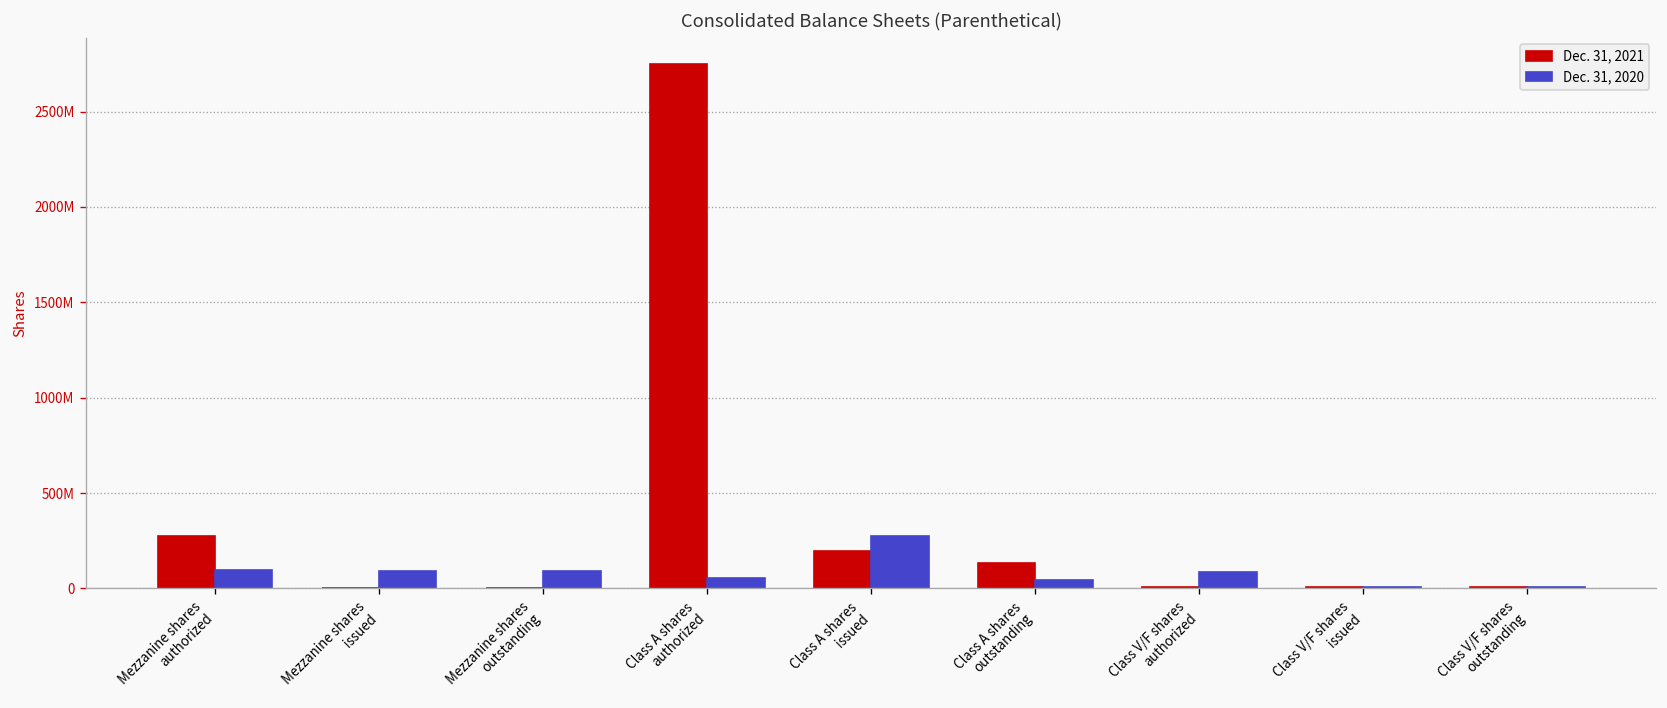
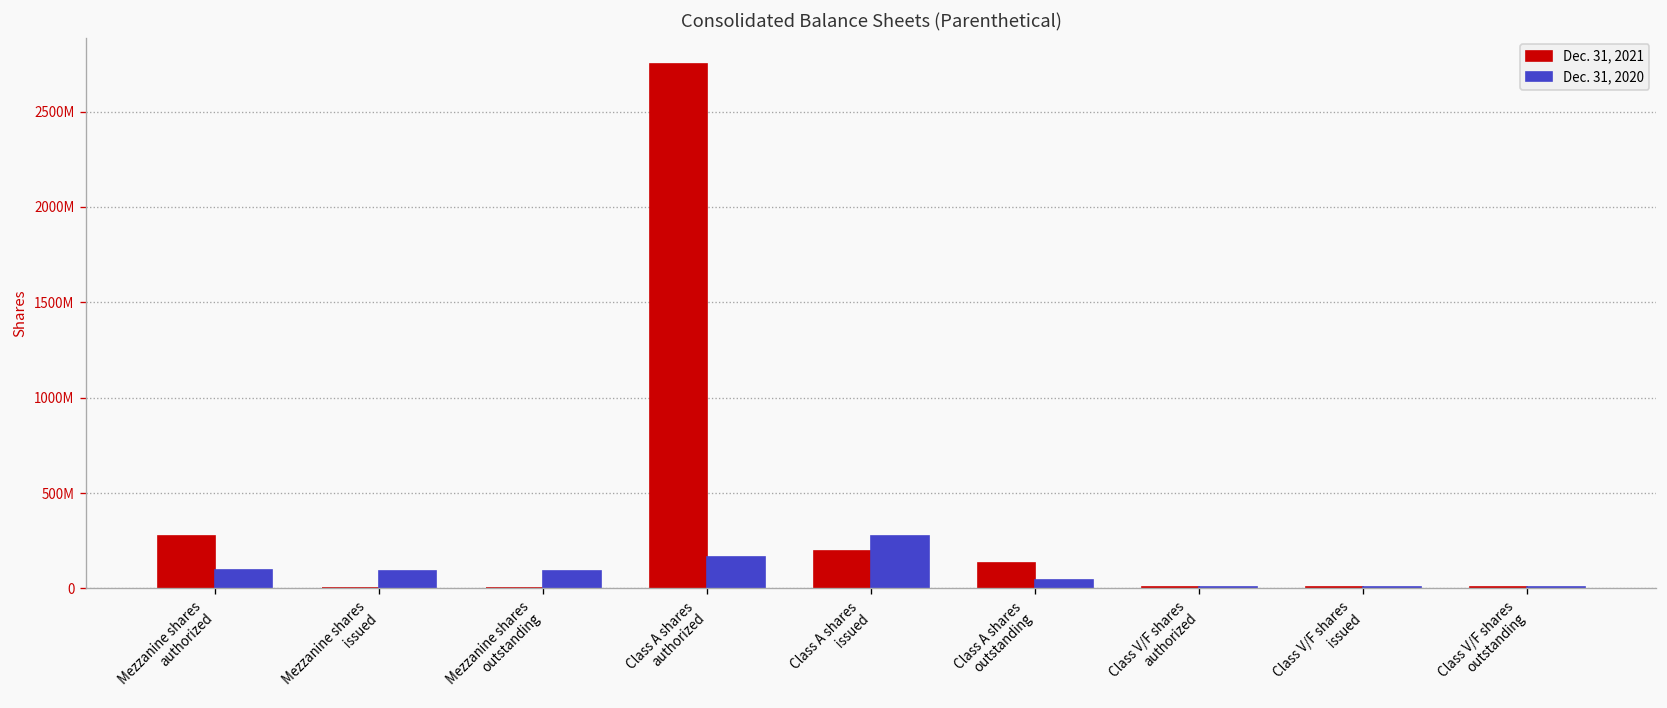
  {
    "Dec. 31, 2021": {
      "Mezzanine shares authorized": 280000000,
      "Mezzanine shares issued": 0,
      "Mezzanine shares outstanding": 0,
      "Class A shares authorized": 2750000000,
      "Class A shares issued": 200000000,
      "Class A shares outstanding": 130000000
    },
    "Dec. 31, 2020": {
      "Mezzanine shares authorized": 100000000,
      "Mezzanine shares issued": 90000000,
      "Mezzanine shares outstanding": 90000000,
-     "Class A shares authorized": 50000000,
+     "Class A shares authorized": 170000000,
      "Class A shares issued": 270000000,
      "Class A shares outstanding": 50000000,
-     "Class V/F shares authorized": 80000000
+     "Class V/F shares authorized": 10000000
    }
  }
